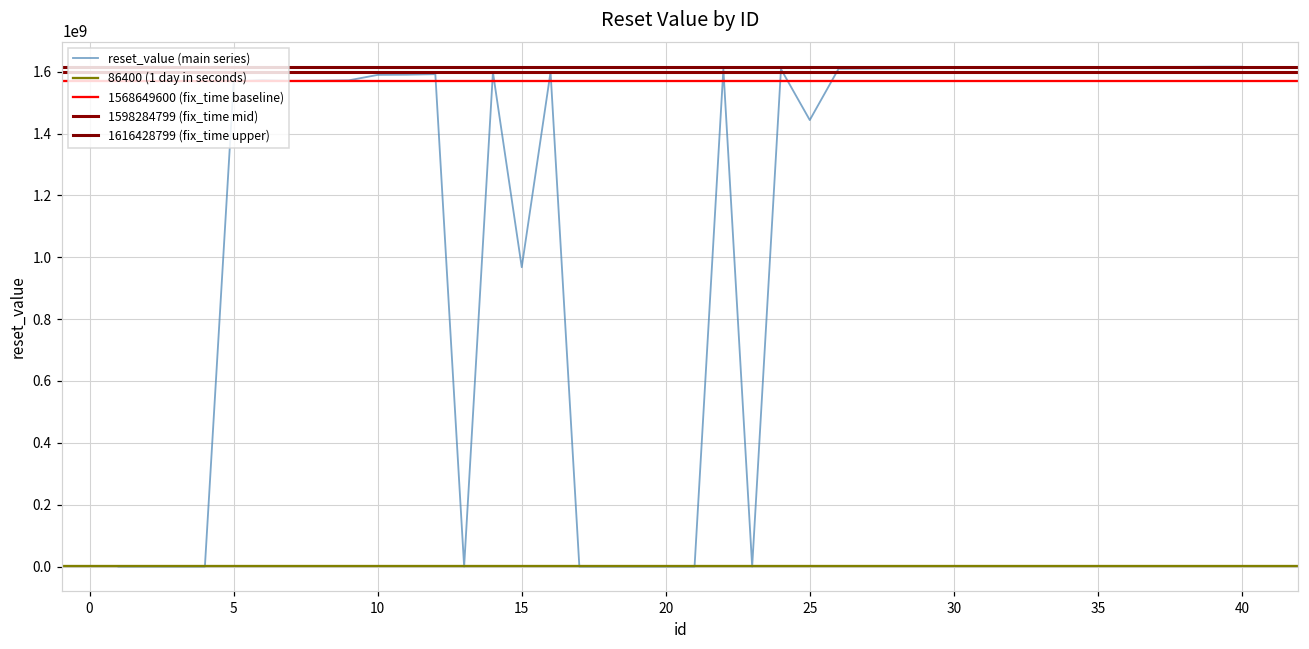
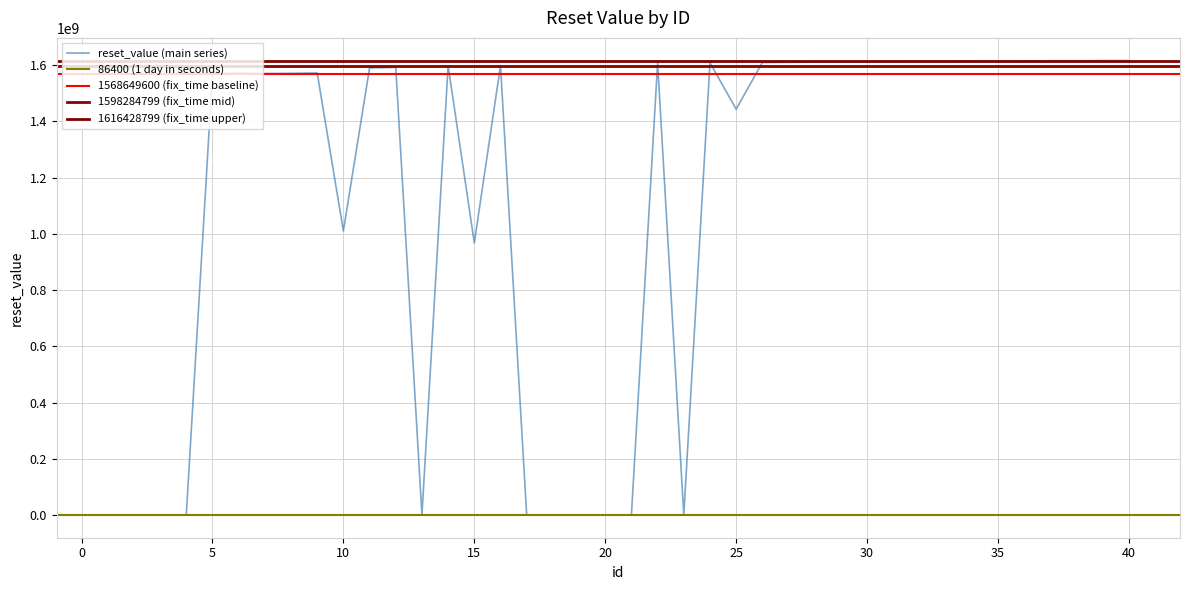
  {
-   "10": 1590000000,
+   "10": 1010000000,
    "15": 970000000,
    "20": 0,
    "25": 1440000000,
    "30": 1610000000,
    "35": 1610000000,
    "40": 1620000000
  }
